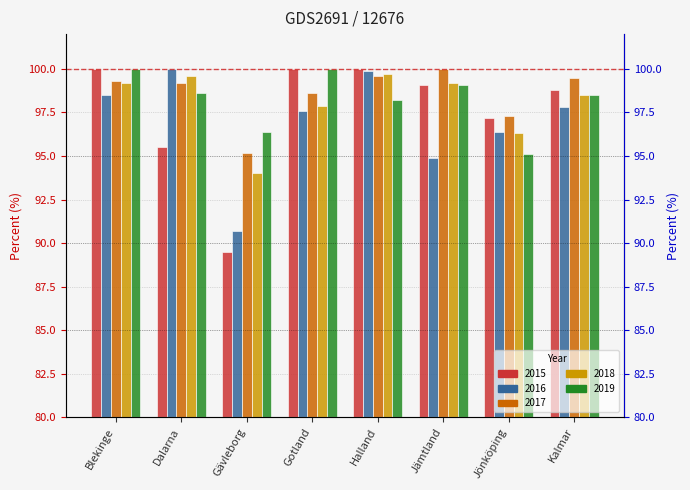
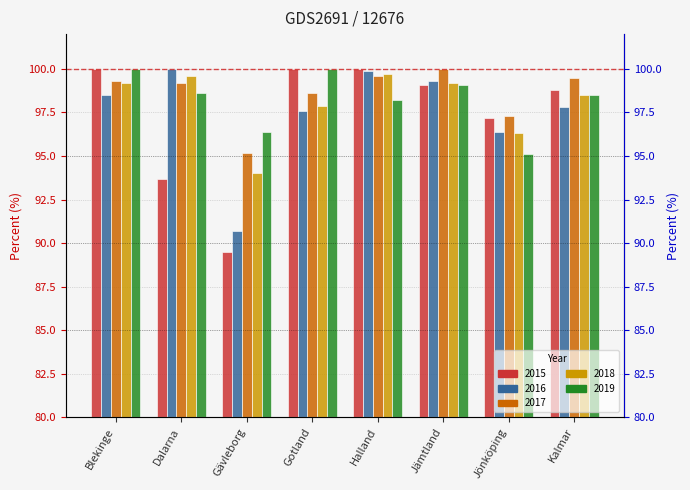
  {
    "2015": {
      "Blekinge": 100.0,
-     "Dalarna": 95.5,
+     "Dalarna": 93.7,
      "Gävleborg": 89.5,
      "Gotland": 100.0,
      "Halland": 100.0,
      "Jämtland": 99.1,
      "Jönköping": 97.2,
      "Kalmar": 98.8
    },
    "2016": {
      "Blekinge": 98.5,
      "Dalarna": 100.0,
      "Gävleborg": 90.7,
      "Gotland": 97.6,
      "Halland": 99.9,
-     "Jämtland": 94.9,
+     "Jämtland": 99.3,
      "Jönköping": 96.4,
      "Kalmar": 97.8
    },
    "2019": {
      "Blekinge": 100.0,
      "Dalarna": 98.6,
      "Gävleborg": 96.4,
      "Gotland": 100.0,
      "Halland": 98.2,
      "Jämtland": 99.1,
      "Jönköping": 95.1,
      "Kalmar": 98.5
    }
  }
